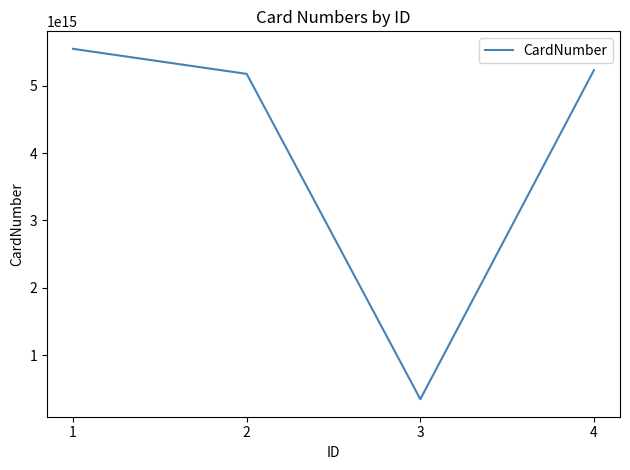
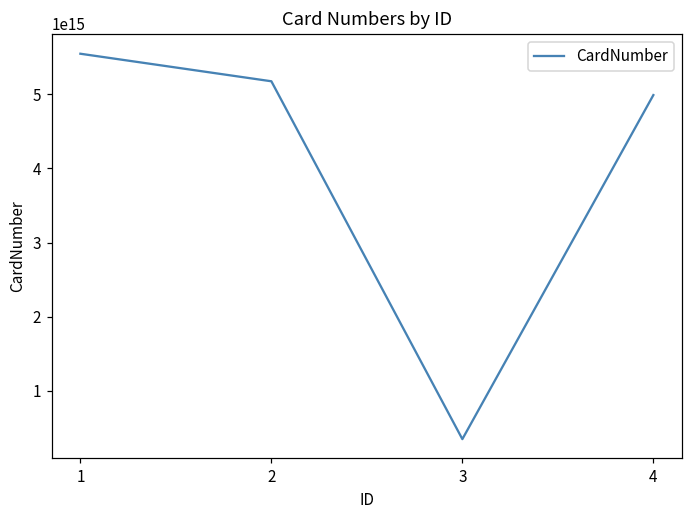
  {
    "1": 5500000000000000,
    "2": 5200000000000000,
    "3": 300000000000000,
-   "4": 5200000000000000
+   "4": 5000000000000000
  }
